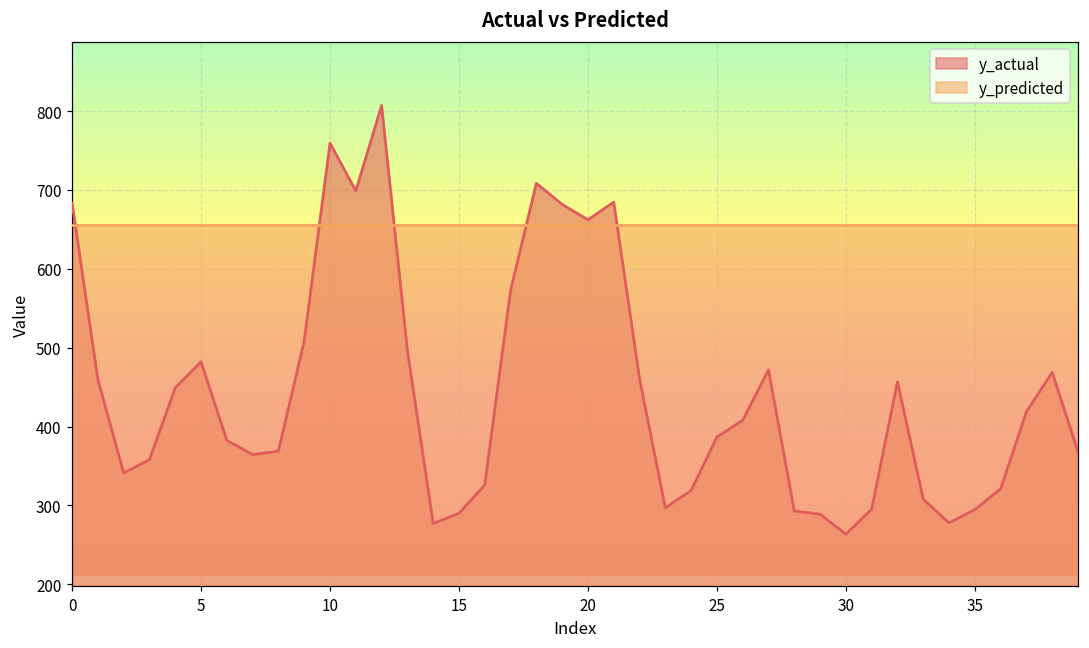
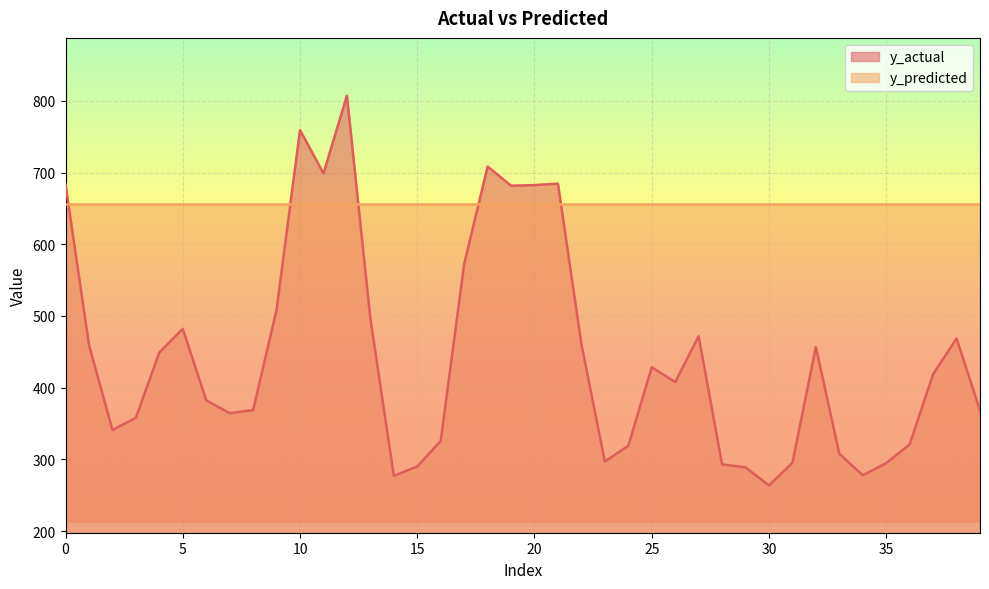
  {
    "y_actual": {
      "0": 680,
      "5": 480,
      "10": 760,
      "15": 290,
-     "20": 660,
-     "25": 390,
+     "20": 680,
+     "25": 430,
      "30": 260,
      "35": 290
    },
    "y_predicted": {
      "0": 660,
      "5": 660,
      "10": 660,
      "15": 660,
      "20": 660,
      "25": 660,
      "30": 660,
      "35": 660
    }
  }
